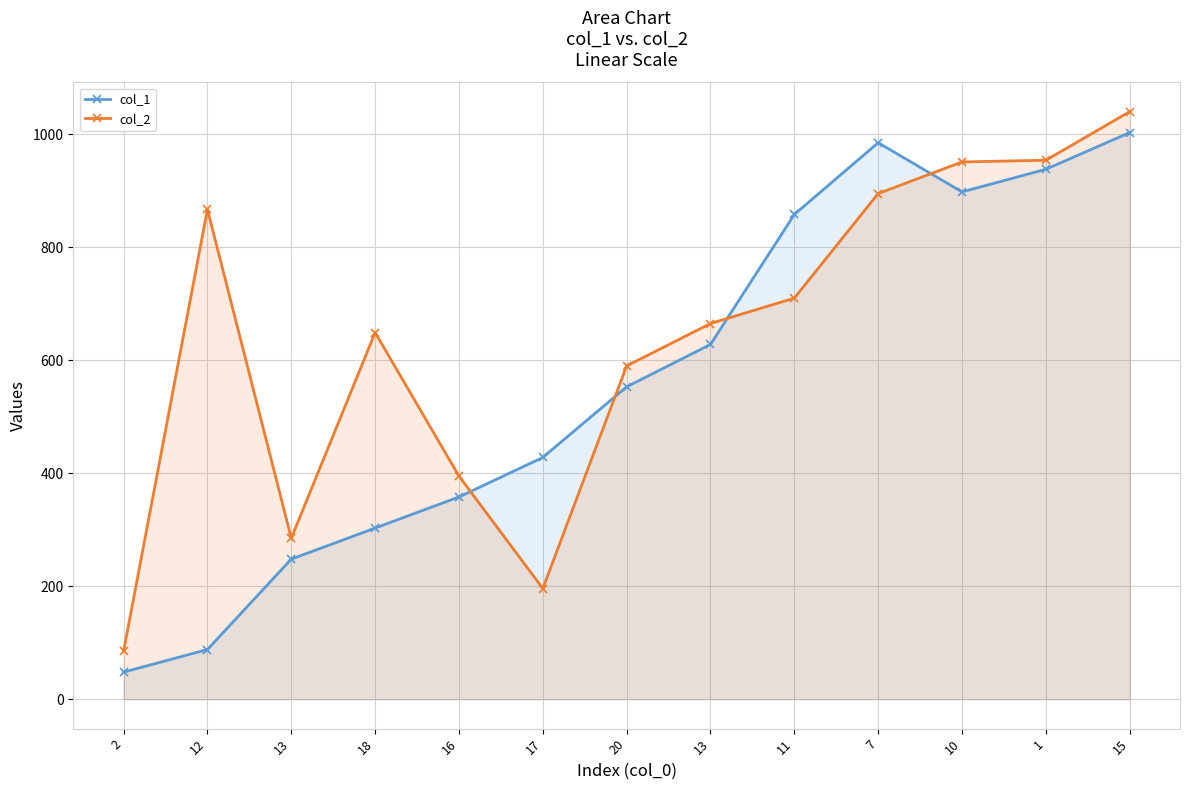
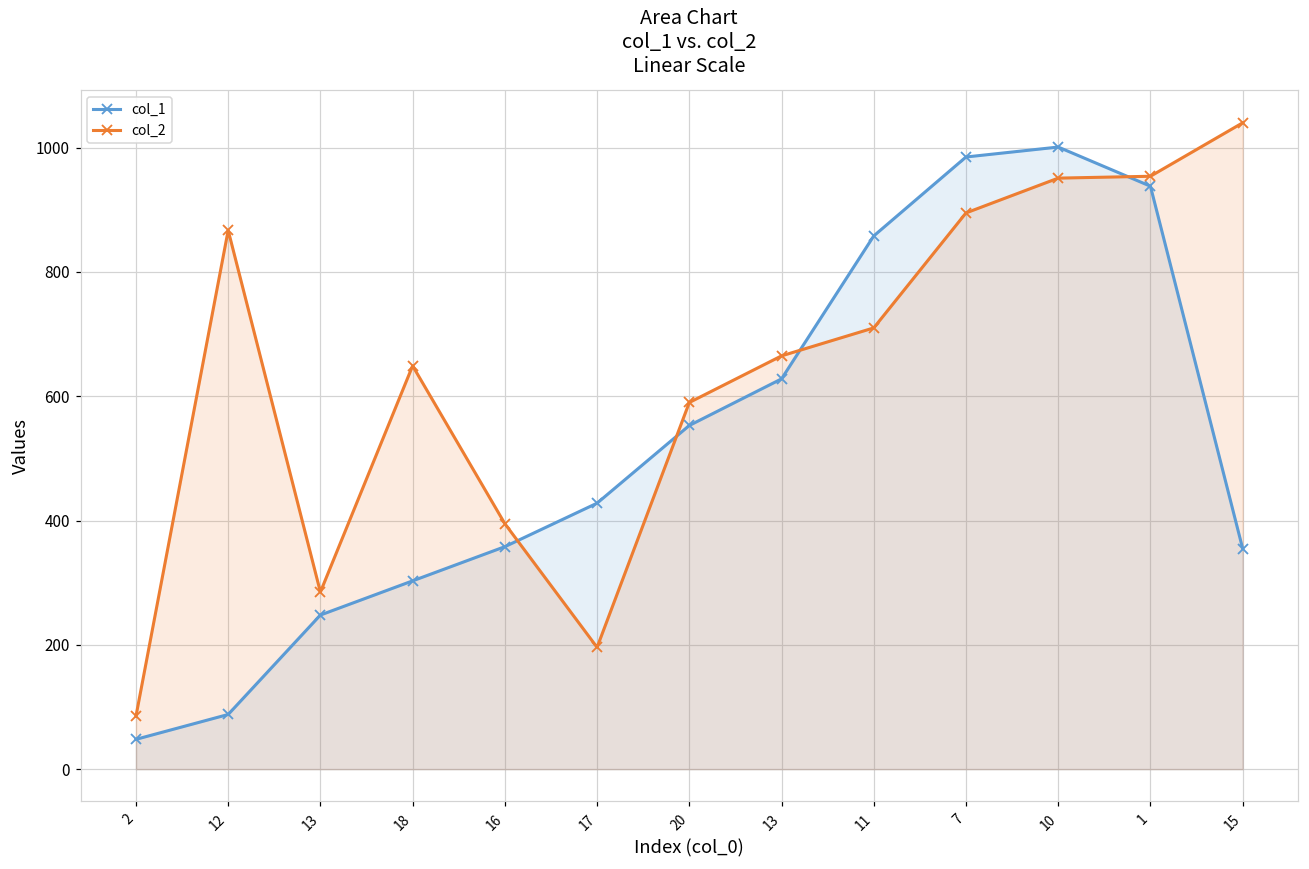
  {
    "col_1": {
      "2": 50,
      "12": 90,
      "18": 300,
      "16": 360,
      "17": 430,
      "20": 550,
      "11": 860,
      "7": 990,
-     "10": 900,
+     "10": 1000,
      "1": 940,
-     "15": 1000
+     "15": 360
    },
    "col_2": {
      "2": 90,
      "12": 870,
      "18": 650,
      "16": 400,
      "17": 200,
      "20": 590,
      "11": 710,
      "7": 900,
      "10": 950,
      "1": 950,
      "15": 1040
    }
  }
